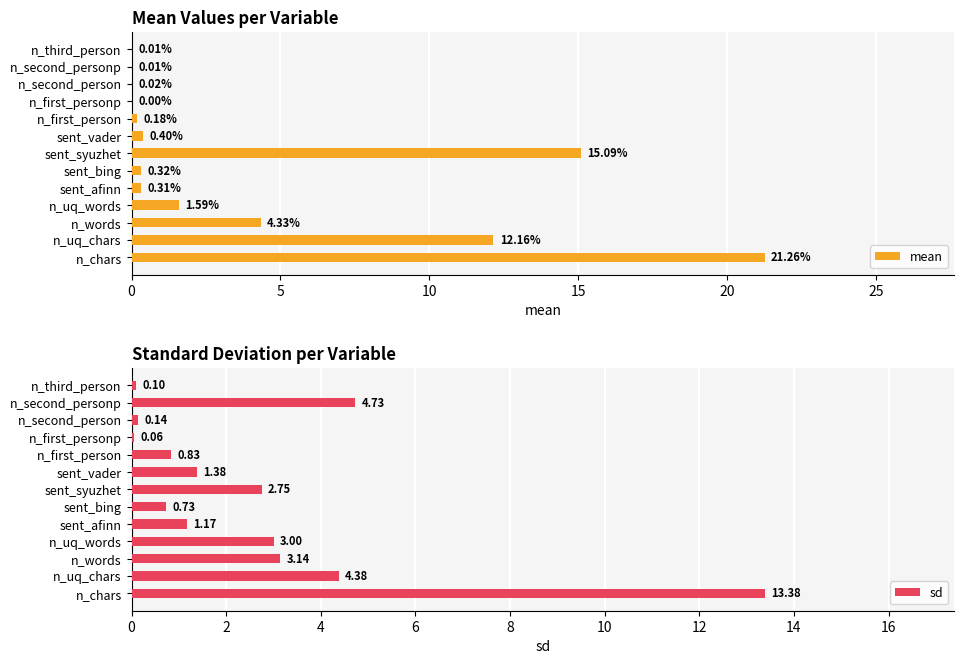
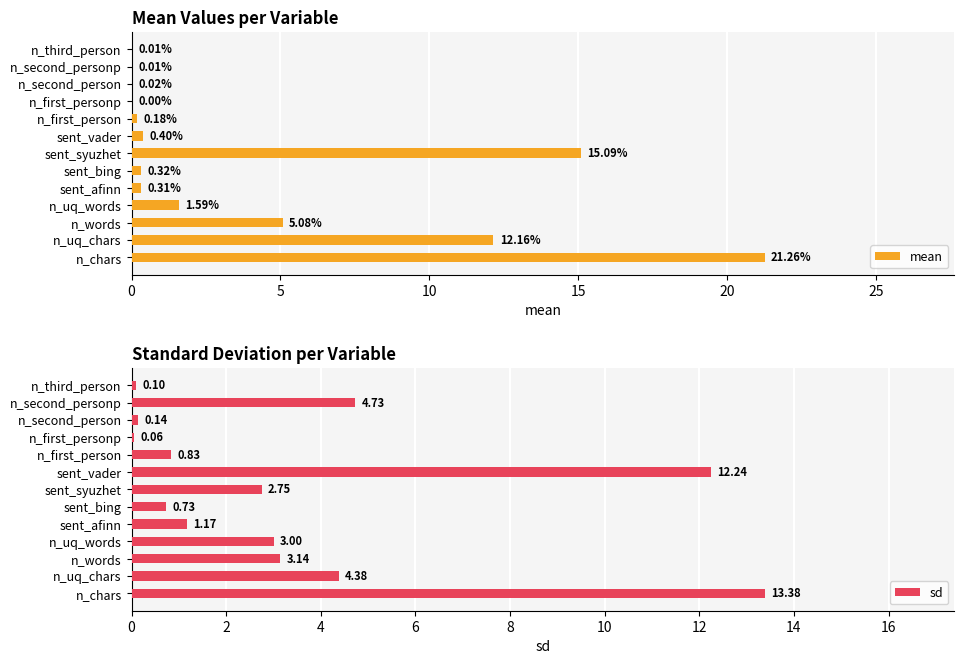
  {
    "Mean Values per Variable": {
      "n_third_person": "0.01%",
      "n_second_personp": "0.01%",
      "n_second_person": "0.02%",
      "n_first_personp": "0.00%",
      "n_first_person": "0.18%",
      "sent_vader": "0.40%",
      "sent_syuzhet": "15.09%",
      "sent_bing": "0.32%",
      "sent_afinn": "0.31%",
      "n_uq_words": "1.59%",
-     "n_words": "4.33%",
+     "n_words": "5.08%",
      "n_uq_chars": "12.16%",
      "n_chars": "21.26%"
    },
    "Standard Deviation per Variable": {
      "n_third_person": "0.10",
      "n_second_personp": "4.73",
      "n_second_person": "0.14",
      "n_first_personp": "0.06",
      "n_first_person": "0.83",
-     "sent_vader": "1.38",
+     "sent_vader": "12.24",
      "sent_syuzhet": "2.75",
      "sent_bing": "0.73",
      "sent_afinn": "1.17",
      "n_uq_words": "3.00",
      "n_words": "3.14",
      "n_uq_chars": "4.38",
      "n_chars": "13.38"
    }
  }
